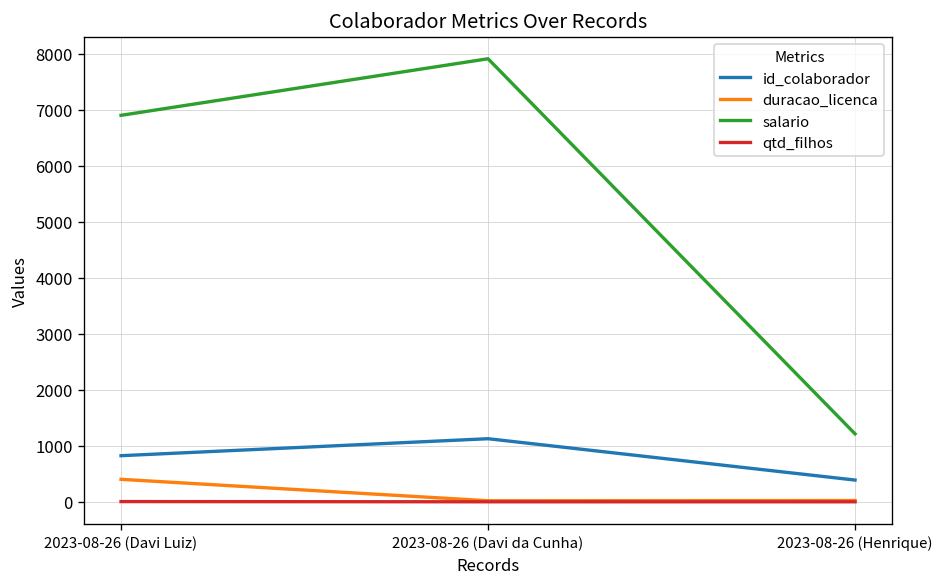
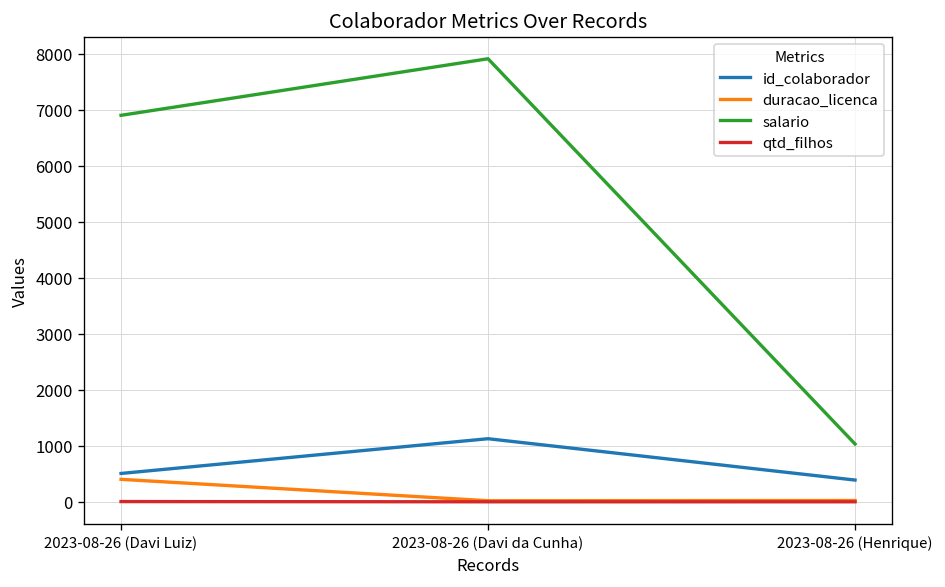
  {
    "id_colaborador": {
-     "2023-08-26 (Davi Luiz)": 800,
+     "2023-08-26 (Davi Luiz)": 500,
      "2023-08-26 (Davi da Cunha)": 1100,
      "2023-08-26 (Henrique)": 400
    },
    "duracao_licenca": {
      "2023-08-26 (Davi Luiz)": 400
    },
    "salario": {
      "2023-08-26 (Davi Luiz)": 6900,
      "2023-08-26 (Davi da Cunha)": 7900,
-     "2023-08-26 (Henrique)": 1200
+     "2023-08-26 (Henrique)": 1000
    },
    "qtd_filhos": {
      "2023-08-26 (Davi Luiz)": 0
    }
  }
